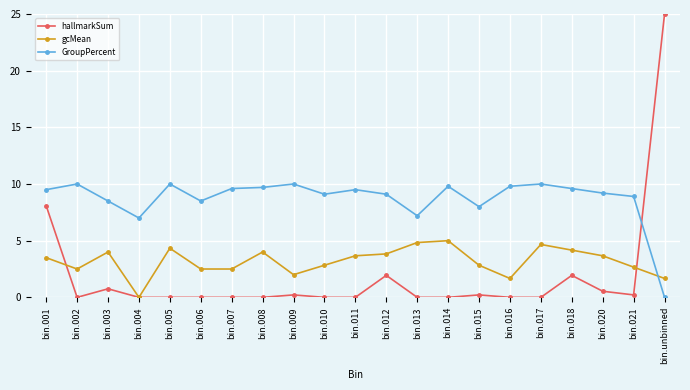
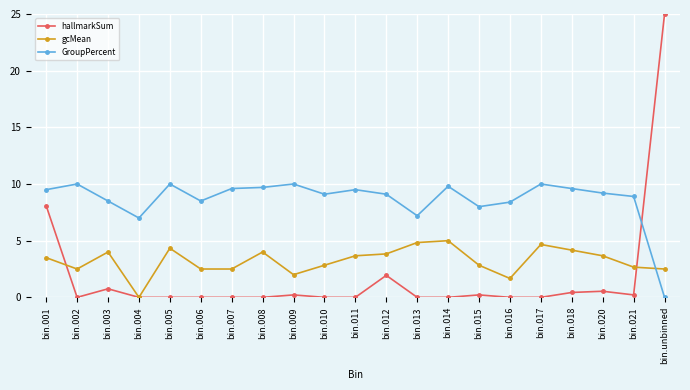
  {
    "hallmarkSum": {
      "bin.001": 8.1,
      "bin.002": 0.0,
      "bin.003": 0.8,
      "bin.005": 0.0,
      "bin.006": 0.0,
      "bin.007": 0.0,
      "bin.008": 0.0,
      "bin.009": 0.2,
      "bin.010": 0.0,
      "bin.011": 0.0,
      "bin.012": 1.9,
      "bin.013": 0.0,
      "bin.014": 0.0,
      "bin.015": 0.2,
      "bin.016": 0.0,
      "bin.017": 0.0,
-     "bin.018": 1.9,
+     "bin.018": 0.4,
      "bin.020": 0.5,
      "bin.021": 0.2,
      "bin.unbinned": 25.0
    },
    "gcMean": {
      "bin.001": 3.5,
      "bin.002": 2.5,
      "bin.003": 4.0,
      "bin.005": 4.3,
      "bin.006": 2.5,
      "bin.007": 2.5,
      "bin.008": 4.0,
      "bin.009": 2.0,
      "bin.010": 2.8,
      "bin.011": 3.7,
      "bin.012": 3.8,
      "bin.013": 4.8,
      "bin.014": 5.0,
      "bin.015": 2.8,
      "bin.016": 1.7,
      "bin.017": 4.7,
      "bin.018": 4.2,
      "bin.020": 3.7,
      "bin.021": 2.7,
-     "bin.unbinned": 1.7
+     "bin.unbinned": 2.5
    },
    "GroupPercent": {
      "bin.001": 9.5,
      "bin.002": 10.0,
      "bin.003": 8.5,
      "bin.004": 7.0,
      "bin.005": 10.0,
      "bin.006": 8.5,
      "bin.007": 9.6,
      "bin.008": 9.7,
      "bin.009": 10.0,
      "bin.010": 9.1,
      "bin.011": 9.5,
      "bin.012": 9.1,
      "bin.013": 7.2,
      "bin.014": 9.8,
      "bin.015": 8.0,
-     "bin.016": 9.8,
+     "bin.016": 8.4,
      "bin.017": 10.0,
      "bin.018": 9.6,
      "bin.020": 9.2,
      "bin.021": 8.9,
      "bin.unbinned": 0.0
    }
  }
